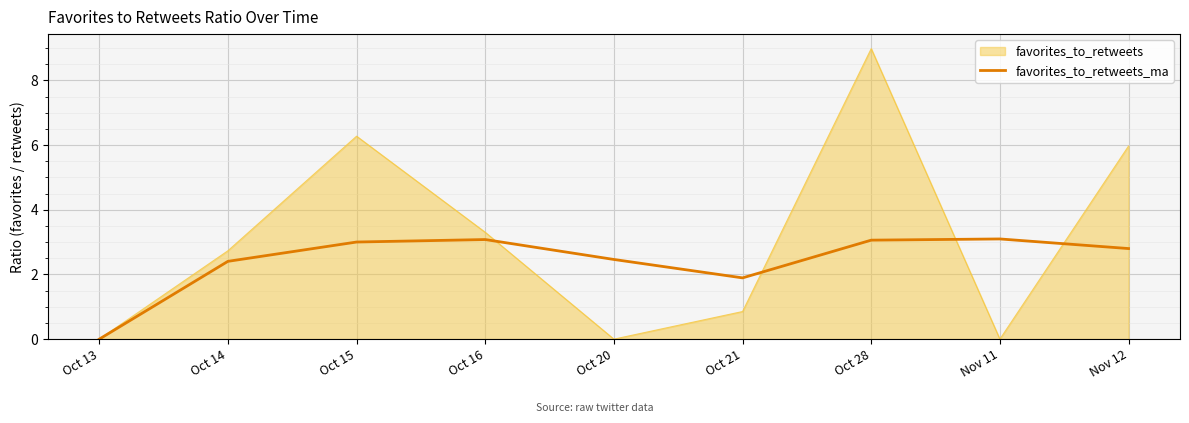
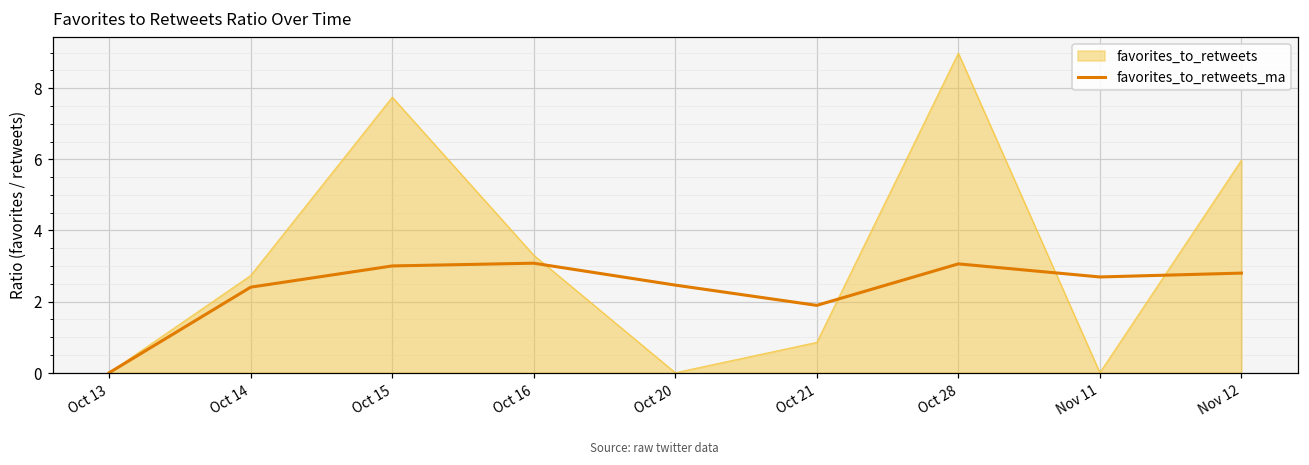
  {
    "favorites_to_retweets": {
      "Oct 14": 2.7,
-     "Oct 15": 6.3,
+     "Oct 15": 7.7,
      "Oct 16": 3.3,
      "Oct 20": 0.0,
      "Oct 21": 0.9,
      "Oct 28": 9.0,
      "Nov 11": 0.0,
      "Nov 12": 6.0
    },
    "favorites_to_retweets_ma": {
      "Oct 14": 2.4,
      "Oct 15": 3.0,
      "Oct 16": 3.1,
      "Oct 20": 2.5,
      "Oct 21": 1.9,
      "Oct 28": 3.1,
-     "Nov 11": 3.1,
+     "Nov 11": 2.7,
      "Nov 12": 2.8
    }
  }
